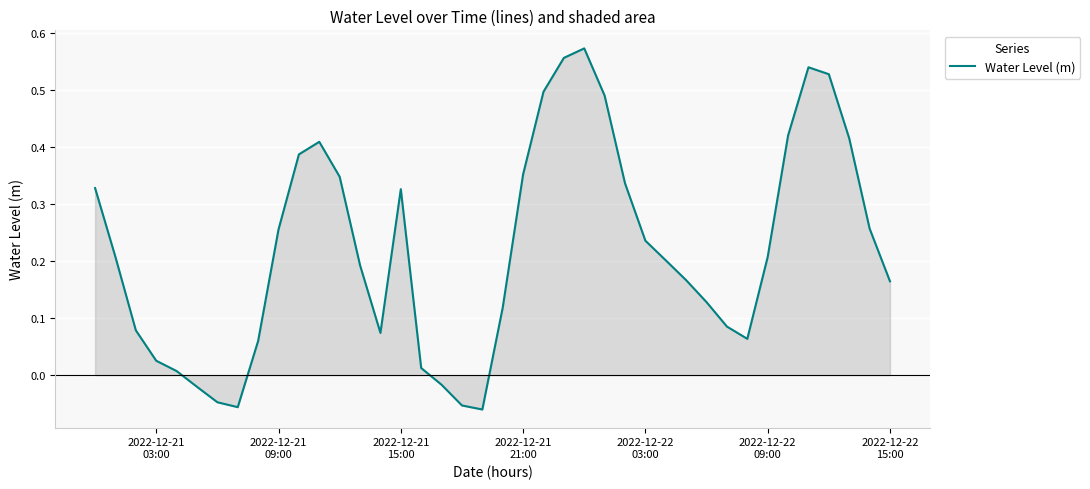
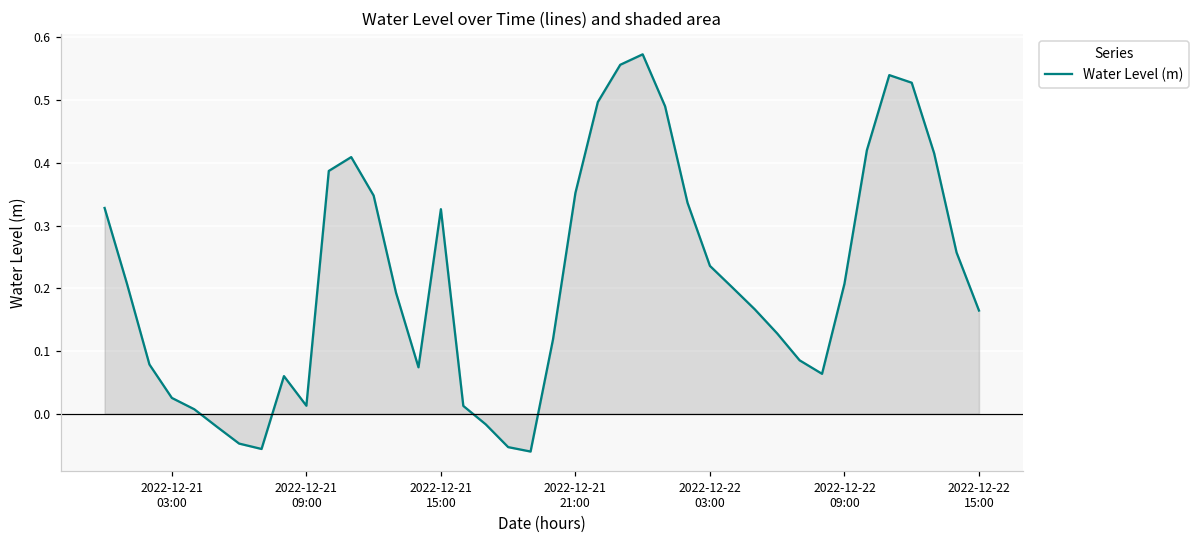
  {
    "Water Level (m)": {
-     "2022-12-21 09:00": 0.26
+     "2022-12-21 09:00": 0.01
    }
  }
